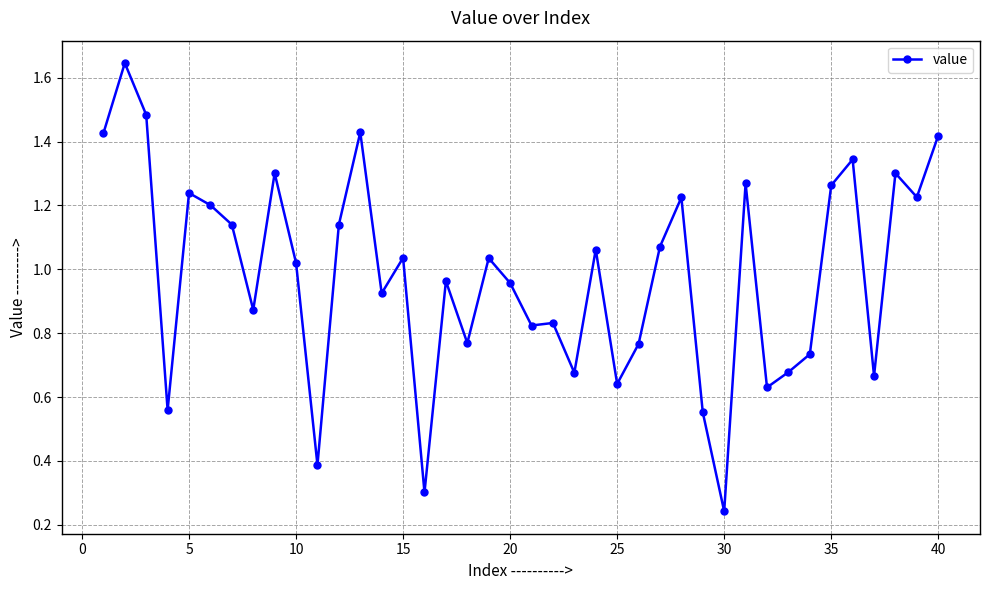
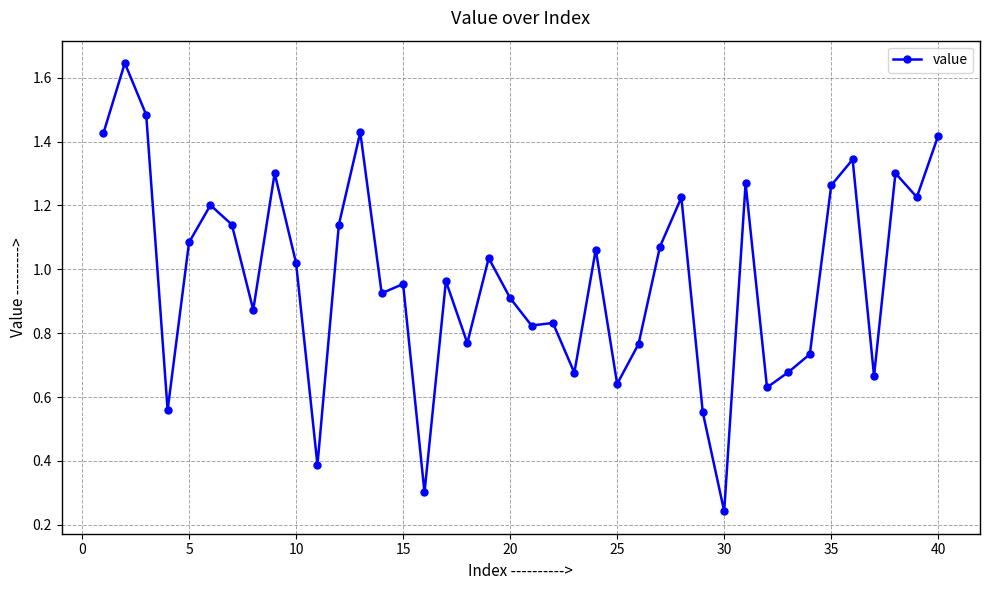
  {
-   "5": 1.24,
+   "5": 1.08,
    "10": 1.02,
-   "15": 1.04,
-   "20": 0.96,
+   "15": 0.95,
+   "20": 0.91,
    "25": 0.64,
    "30": 0.24,
    "35": 1.26,
    "40": 1.42
  }
